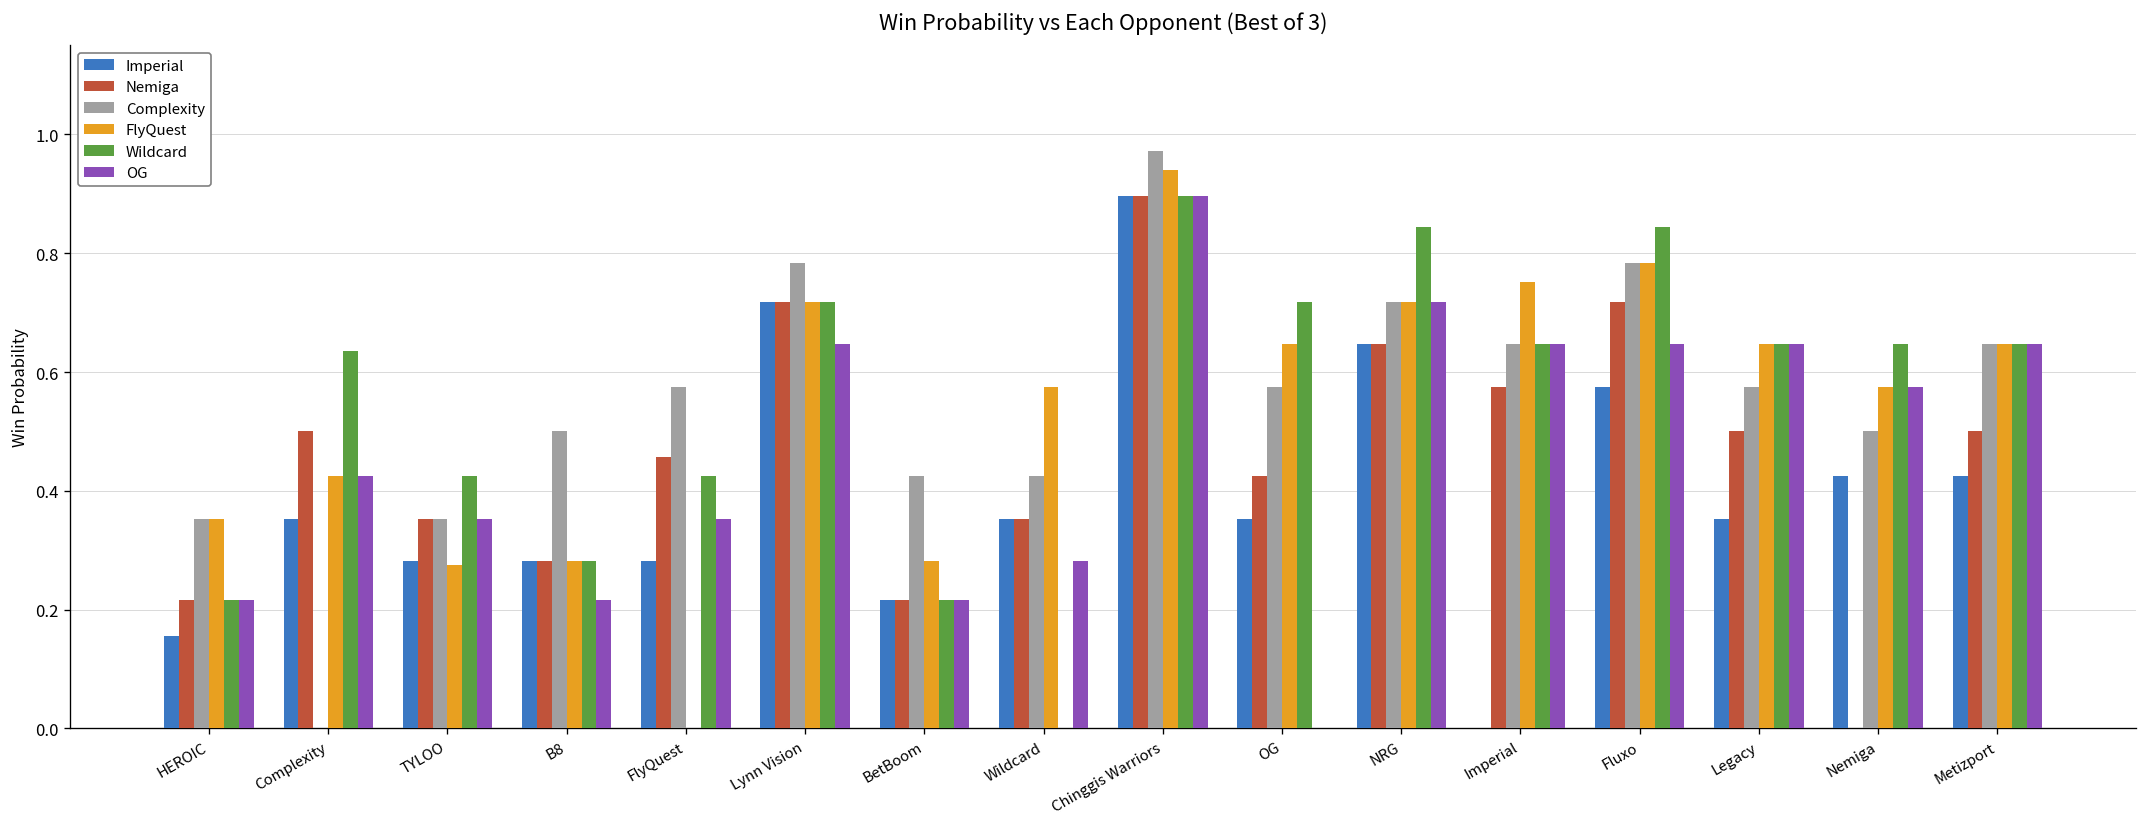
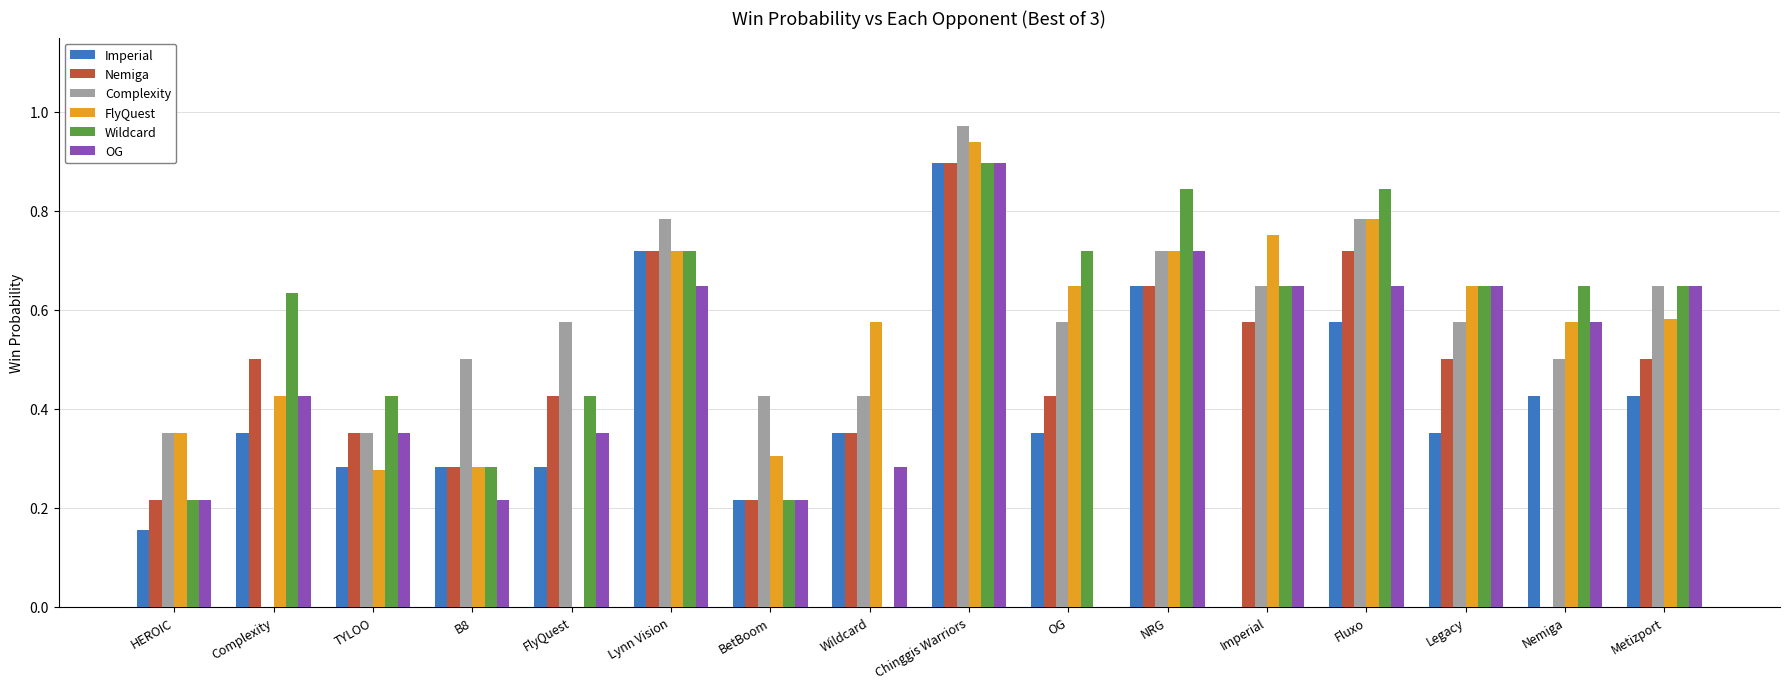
  {
    "Imperial": {
      "HEROIC": 0.16,
      "Complexity": 0.35,
      "TYLOO": 0.28,
      "B8": 0.28,
      "FlyQuest": 0.28,
      "Lynn Vision": 0.72,
      "BetBoom": 0.22,
      "Wildcard": 0.35,
      "Chinggis Warriors": 0.90,
      "OG": 0.35,
      "NRG": 0.65,
      "Imperial": 0.00,
      "Fluxo": 0.57,
      "Legacy": 0.35,
      "Nemiga": 0.43,
      "Metizport": 0.43
    },
    "Nemiga": {
      "HEROIC": 0.22,
      "Complexity": 0.50,
      "TYLOO": 0.35,
      "B8": 0.28,
-     "FlyQuest": 0.46,
+     "FlyQuest": 0.43,
      "Lynn Vision": 0.72,
      "BetBoom": 0.22,
      "Wildcard": 0.35,
      "Chinggis Warriors": 0.90,
      "OG": 0.43,
      "NRG": 0.65,
      "Imperial": 0.57,
      "Fluxo": 0.72,
      "Legacy": 0.50,
      "Nemiga": 0.00,
      "Metizport": 0.50
    },
    "Complexity": {
      "HEROIC": 0.35,
      "Complexity": 0.00,
      "TYLOO": 0.35,
      "B8": 0.50,
      "FlyQuest": 0.57,
      "Lynn Vision": 0.78,
      "BetBoom": 0.43,
      "Wildcard": 0.43,
      "Chinggis Warriors": 0.97,
      "OG": 0.57,
      "NRG": 0.72,
      "Imperial": 0.65,
      "Fluxo": 0.78,
      "Legacy": 0.57,
      "Nemiga": 0.50,
      "Metizport": 0.65
    },
    "FlyQuest": {
      "HEROIC": 0.35,
      "Complexity": 0.43,
      "TYLOO": 0.28,
      "B8": 0.28,
      "FlyQuest": 0.00,
      "Lynn Vision": 0.72,
-     "BetBoom": 0.28,
+     "BetBoom": 0.30,
      "Wildcard": 0.57,
      "Chinggis Warriors": 0.94,
      "OG": 0.65,
      "NRG": 0.72,
      "Imperial": 0.75,
      "Fluxo": 0.78,
      "Legacy": 0.65,
      "Nemiga": 0.57,
-     "Metizport": 0.65
+     "Metizport": 0.58
    },
    "Wildcard": {
      "HEROIC": 0.22,
      "Complexity": 0.64,
      "TYLOO": 0.43,
      "B8": 0.28,
      "FlyQuest": 0.43,
      "Lynn Vision": 0.72,
      "BetBoom": 0.22,
      "Wildcard": 0.00,
      "Chinggis Warriors": 0.90,
      "OG": 0.72,
      "NRG": 0.84,
      "Imperial": 0.65,
      "Fluxo": 0.84,
      "Legacy": 0.65,
      "Nemiga": 0.65,
      "Metizport": 0.65
    },
    "OG": {
      "HEROIC": 0.22,
      "Complexity": 0.43,
      "TYLOO": 0.35,
      "B8": 0.22,
      "FlyQuest": 0.35,
      "Lynn Vision": 0.65,
      "BetBoom": 0.22,
      "Wildcard": 0.28,
      "Chinggis Warriors": 0.90,
      "OG": 0.00,
      "NRG": 0.72,
      "Imperial": 0.65,
      "Fluxo": 0.65,
      "Legacy": 0.65,
      "Nemiga": 0.57,
      "Metizport": 0.65
    }
  }
